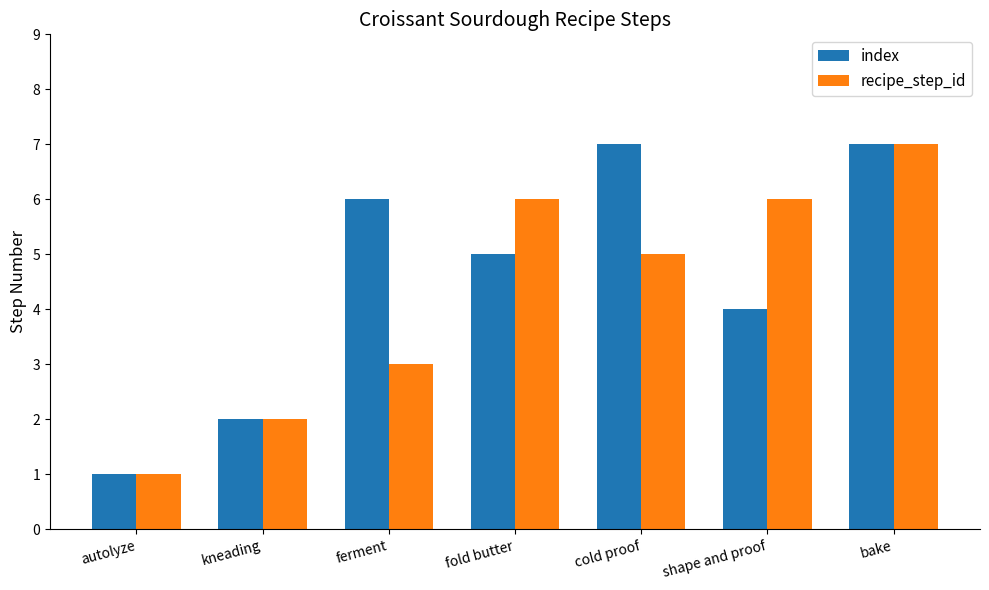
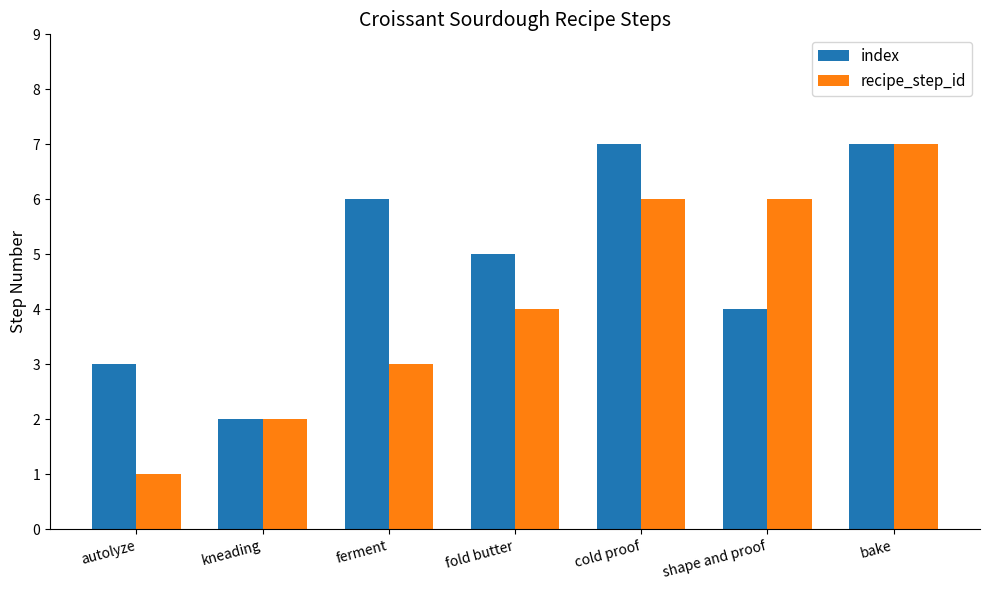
  {
    "index": {
-     "autolyze": 1,
+     "autolyze": 3,
      "kneading": 2,
      "ferment": 6,
      "fold butter": 5,
      "cold proof": 7,
      "shape and proof": 4,
      "bake": 7
    },
    "recipe_step_id": {
      "autolyze": 1,
      "kneading": 2,
      "ferment": 3,
-     "fold butter": 6,
-     "cold proof": 5,
+     "fold butter": 4,
+     "cold proof": 6,
      "shape and proof": 6,
      "bake": 7
    }
  }
